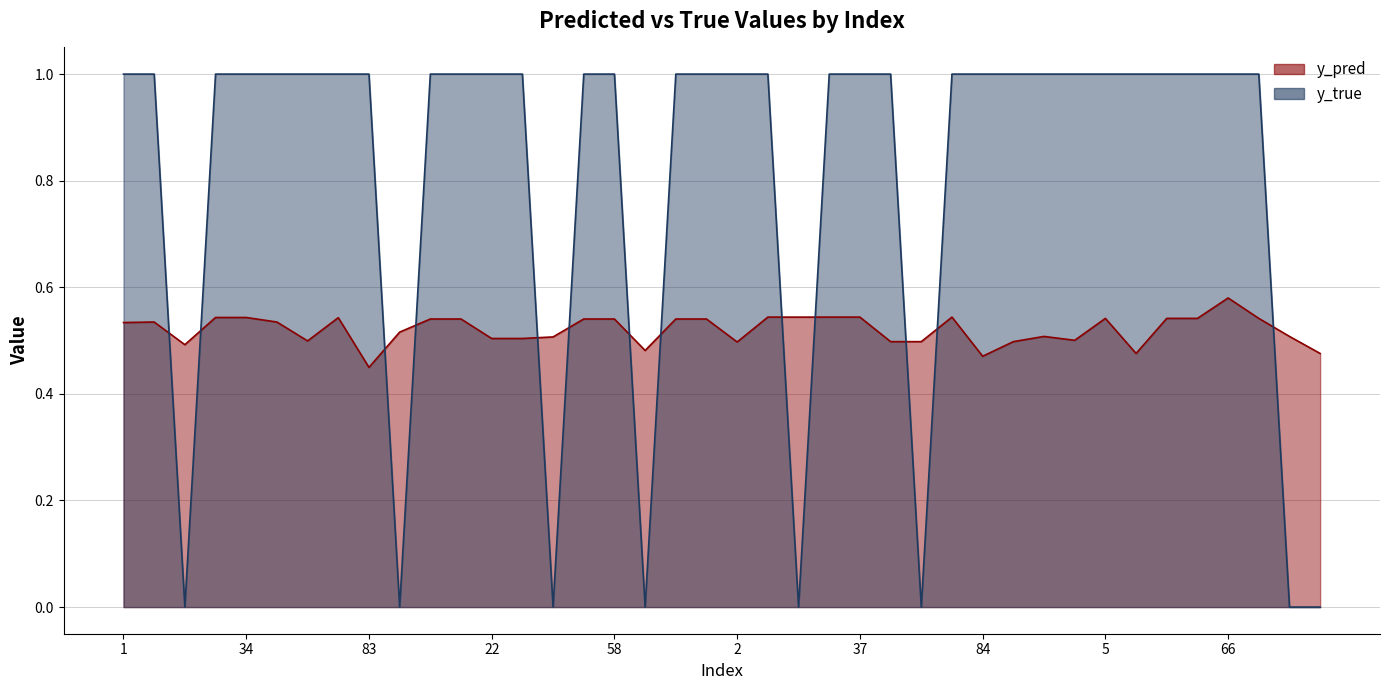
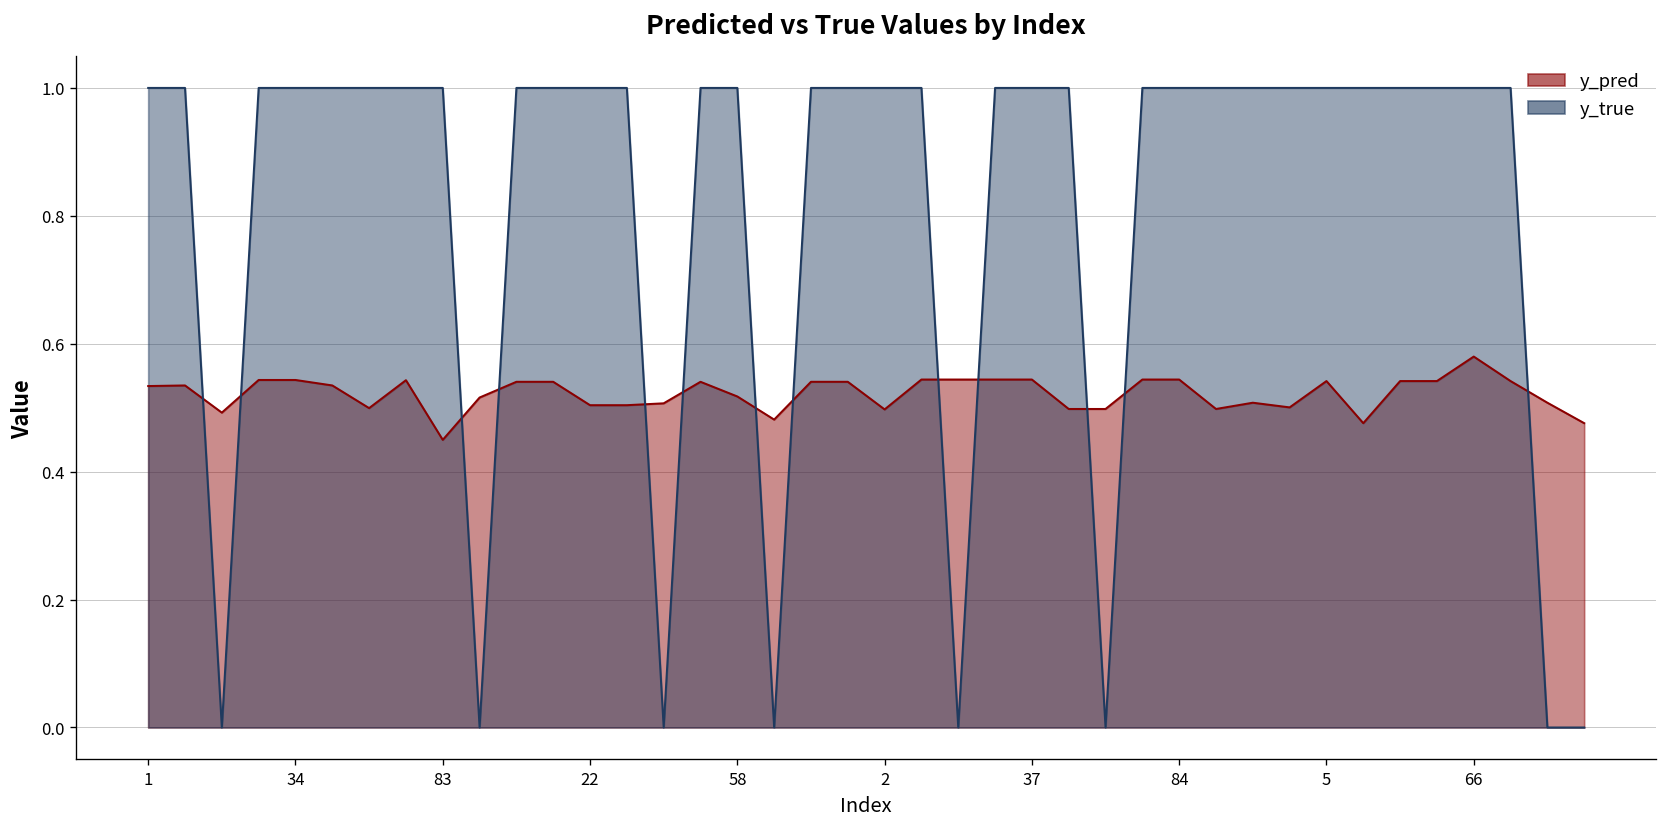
  {
    "y_pred": {
      "83": 0.45,
-     "58": 0.54,
-     "84": 0.47,
+     "58": 0.52,
+     "84": 0.54,
      "66": 0.58
    },
    "y_true": {
      "83": 1.00,
      "58": 1.00,
      "84": 1.00,
      "66": 1.00
    }
  }
